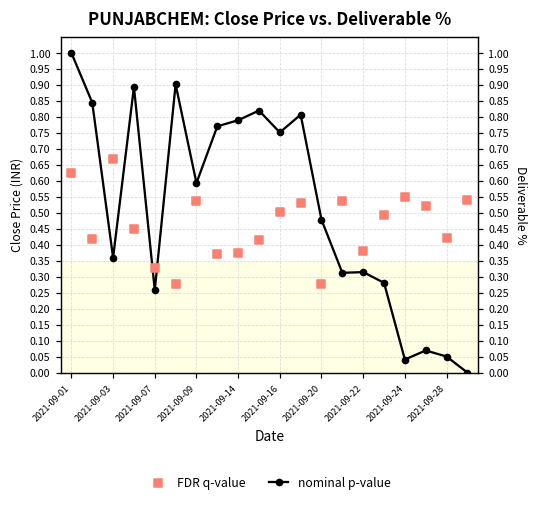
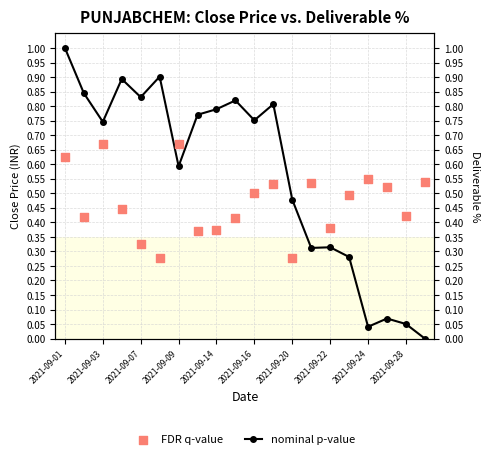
  {
    "nominal p-value": {
      "2021-09-01": 1.00,
-     "2021-09-03": 0.36,
-     "2021-09-07": 0.26,
+     "2021-09-03": 0.75,
+     "2021-09-07": 0.83,
      "2021-09-09": 0.59,
      "2021-09-14": 0.79,
      "2021-09-16": 0.75,
      "2021-09-20": 0.48,
      "2021-09-22": 0.31,
      "2021-09-24": 0.04,
      "2021-09-28": 0.05
    },
    "FDR q-value": {
-     "2021-09-09": 0.54
+     "2021-09-09": 0.67
    }
  }
